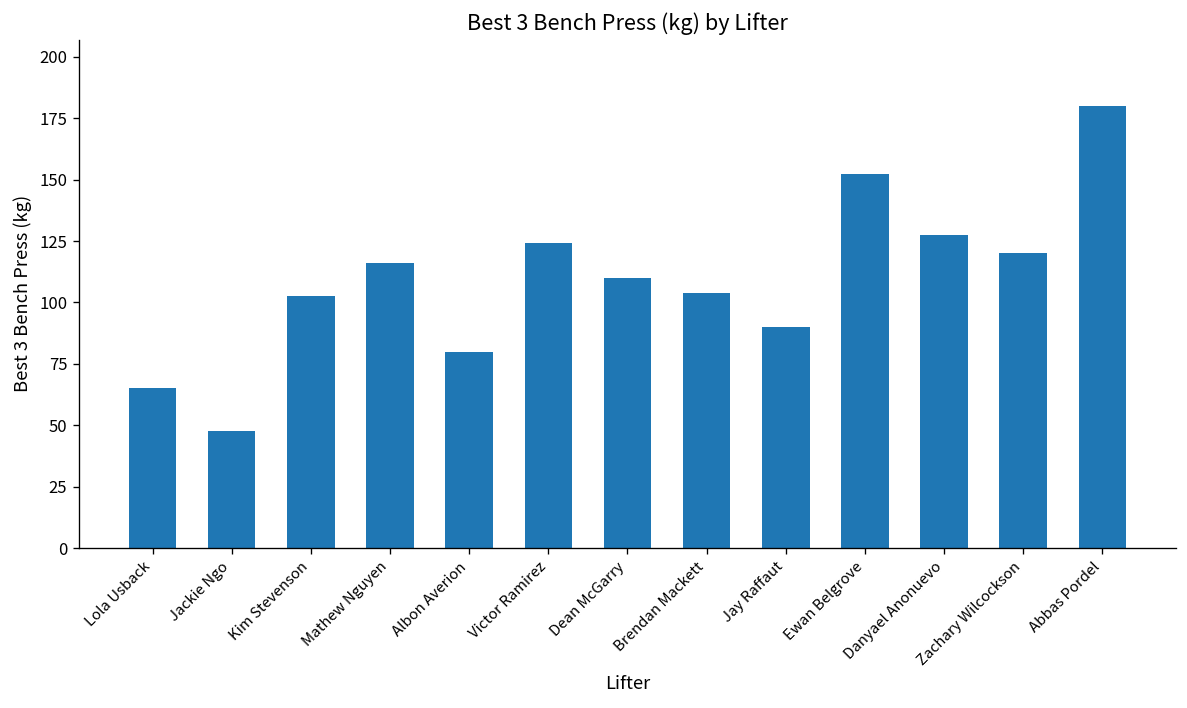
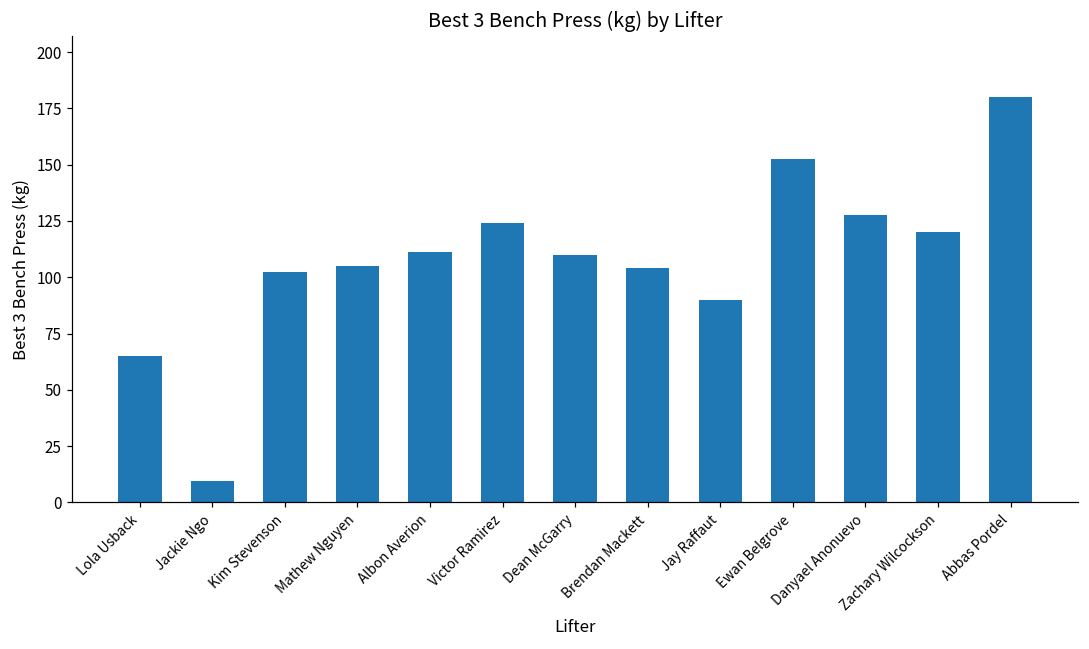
  {
    "Lola Usback": 65,
-   "Jackie Ngo": 48,
+   "Jackie Ngo": 10,
    "Kim Stevenson": 103,
-   "Mathew Nguyen": 116,
-   "Albon Averion": 80,
+   "Mathew Nguyen": 105,
+   "Albon Averion": 111,
    "Victor Ramirez": 124,
    "Dean McGarry": 110,
    "Brendan Mackett": 104,
    "Jay Raffaut": 90,
    "Ewan Belgrove": 153,
    "Danyael Anonuevo": 128,
    "Zachary Wilcockson": 120,
    "Abbas Pordel": 180
  }
